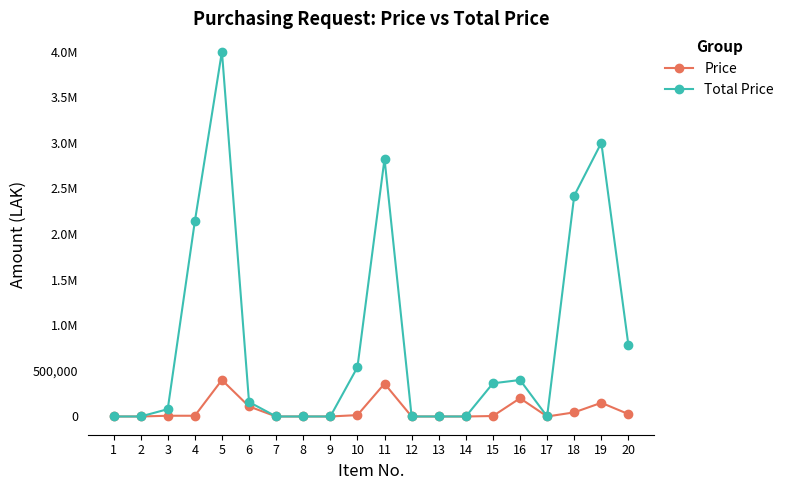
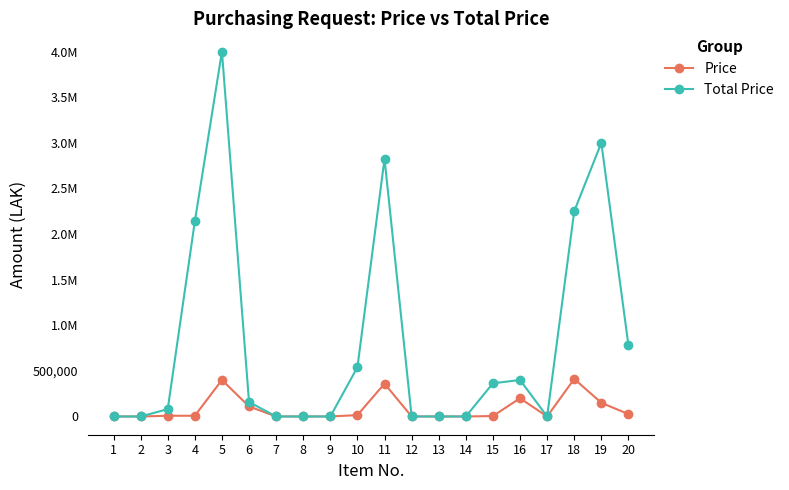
  {
    "Price": {
      "3": "0",
      "4": "0",
      "5": "400,000",
      "6": "100,000",
      "10": "0",
      "11": "400,000",
      "15": "0",
      "16": "200,000",
-     "18": "0",
+     "18": "400,000",
      "19": "200,000",
      "20": "0"
    },
    "Total Price": {
      "3": "100,000",
      "4": "2,100,000",
      "5": "4,000,000",
      "6": "200,000",
      "10": "500,000",
      "11": "2,800,000",
      "15": "400,000",
      "16": "400,000",
-     "18": "2,400,000",
+     "18": "2,300,000",
      "19": "3,000,000",
      "20": "800,000"
    }
  }
